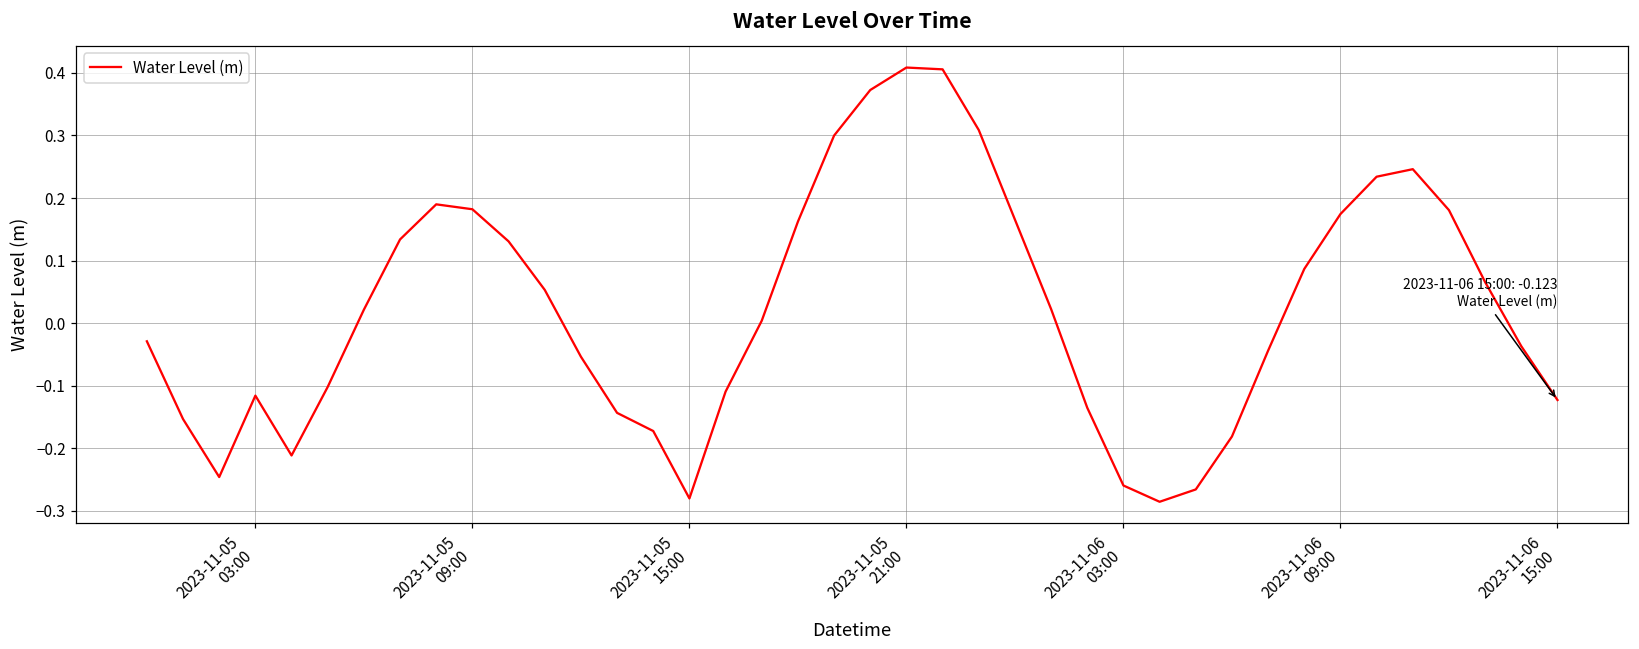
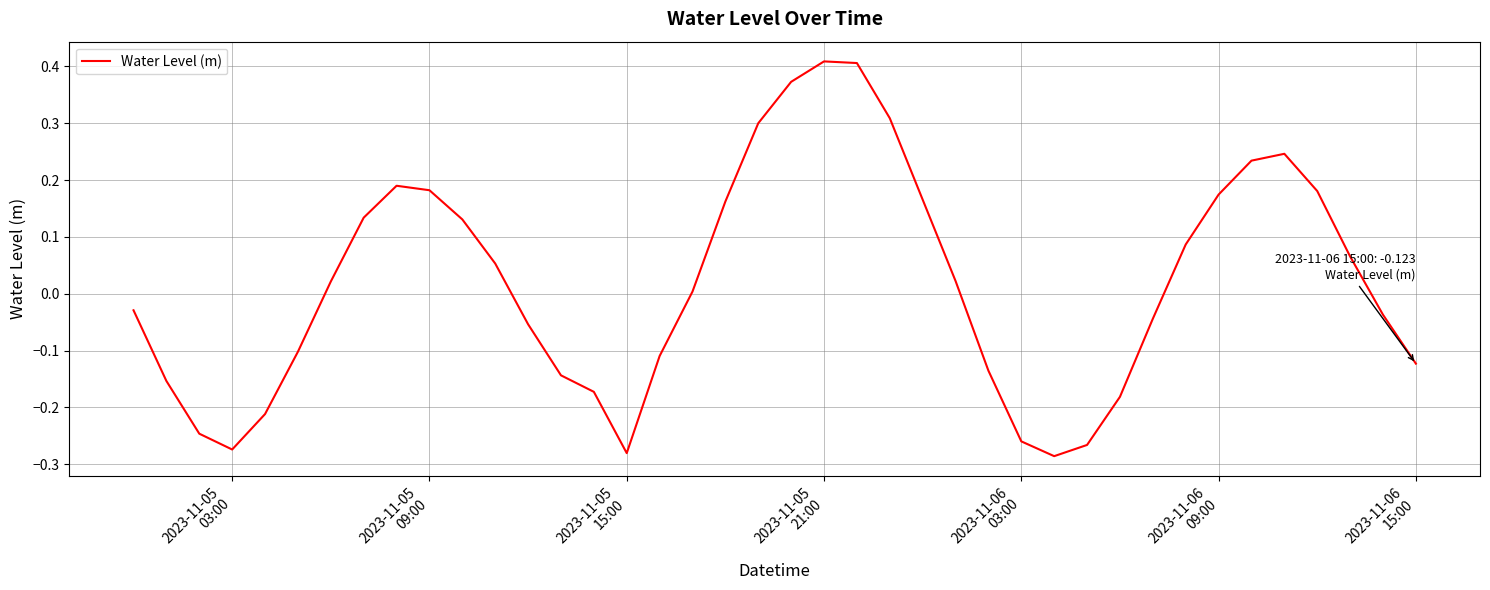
  {
-   "2023-11-05 03:00": -0.12,
+   "2023-11-05 03:00": -0.27,
    "2023-11-05 09:00": 0.18,
    "2023-11-05 15:00": -0.28,
    "2023-11-05 21:00": 0.41,
    "2023-11-06 03:00": -0.26,
    "2023-11-06 09:00": 0.17,
    "2023-11-06 15:00": -0.12
  }
